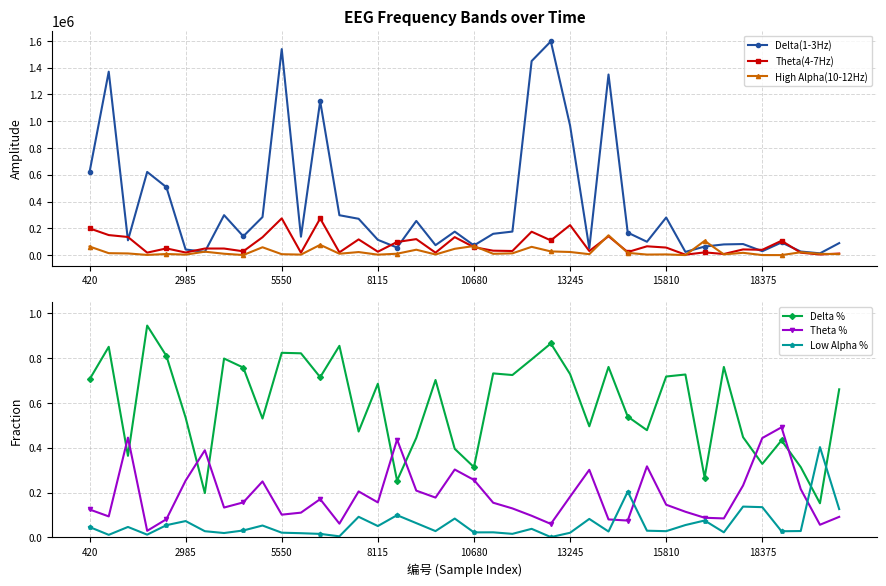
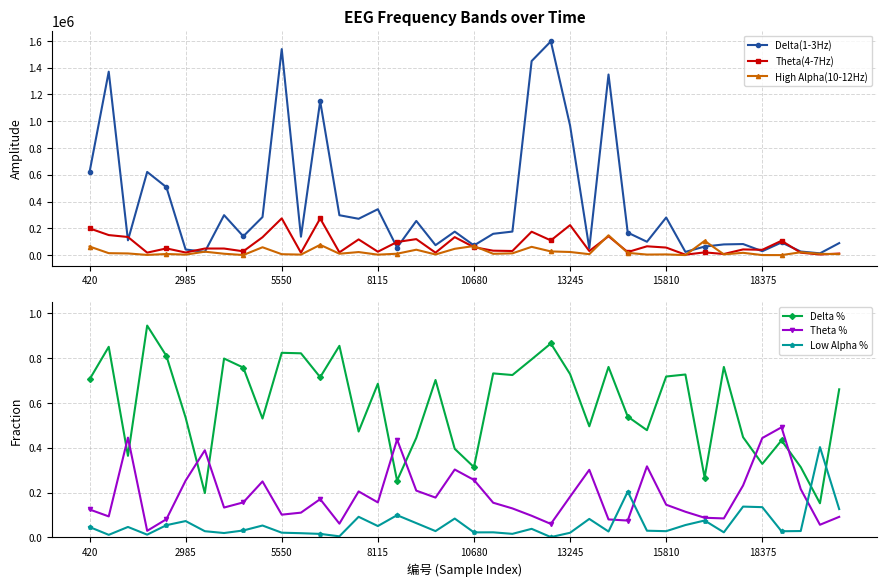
  {
    "EEG Frequency Bands over Time": {
      "Delta(1-3Hz)": {
        "420": 620000,
        "2985": 40000,
        "5550": 1540000,
-       "8115": 110000,
+       "8115": 340000,
        "13245": 970000,
        "15810": 280000
      },
      "Theta(4-7Hz)": {
        "420": 200000,
        "5550": 270000,
        "8115": 30000,
        "13245": 220000,
        "15810": 60000
      },
      "High Alpha(10-12Hz)": {
        "420": 60000,
        "5550": 10000,
        "8115": 0,
        "13245": 20000,
        "15810": 10000,
        "18375": 0
      }
    }
  }
